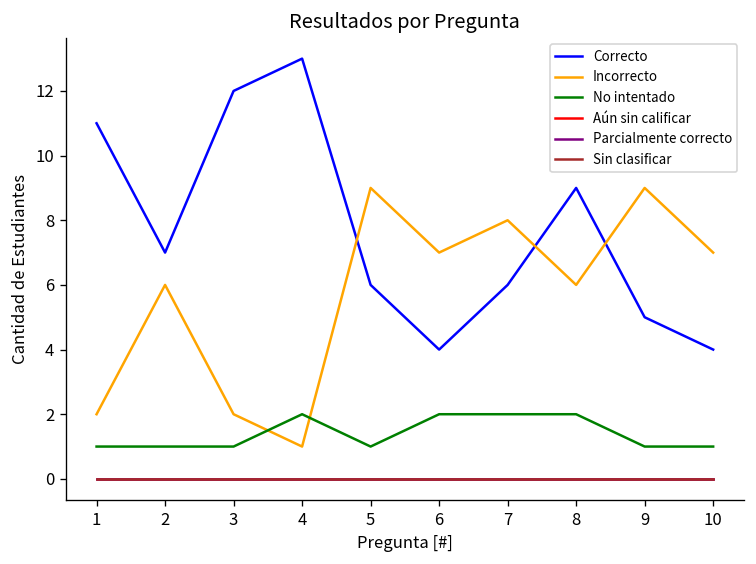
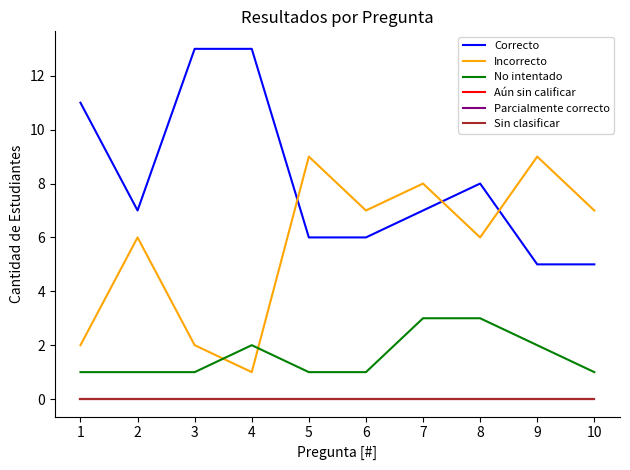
  {
    "Correcto": {
      "1": 11,
      "2": 7,
-     "3": 12,
+     "3": 13,
      "4": 13,
      "5": 6,
-     "6": 4,
-     "7": 6,
-     "8": 9,
+     "6": 6,
+     "7": 7,
+     "8": 8,
      "9": 5,
-     "10": 4
+     "10": 5
    },
    "Incorrecto": {
      "1": 2,
      "2": 6,
      "3": 2,
      "4": 1,
      "5": 9,
      "6": 7,
      "7": 8,
      "8": 6,
      "9": 9,
      "10": 7
    },
    "No intentado": {
      "1": 1,
      "2": 1,
      "3": 1,
      "4": 2,
      "5": 1,
-     "6": 2,
-     "7": 2,
-     "8": 2,
-     "9": 1,
+     "6": 1,
+     "7": 3,
+     "8": 3,
+     "9": 2,
      "10": 1
    },
    "Sin clasificar": {
      "1": 0,
      "2": 0,
      "3": 0,
      "4": 0,
      "5": 0,
      "6": 0,
      "7": 0,
      "8": 0,
      "9": 0,
      "10": 0
    }
  }
